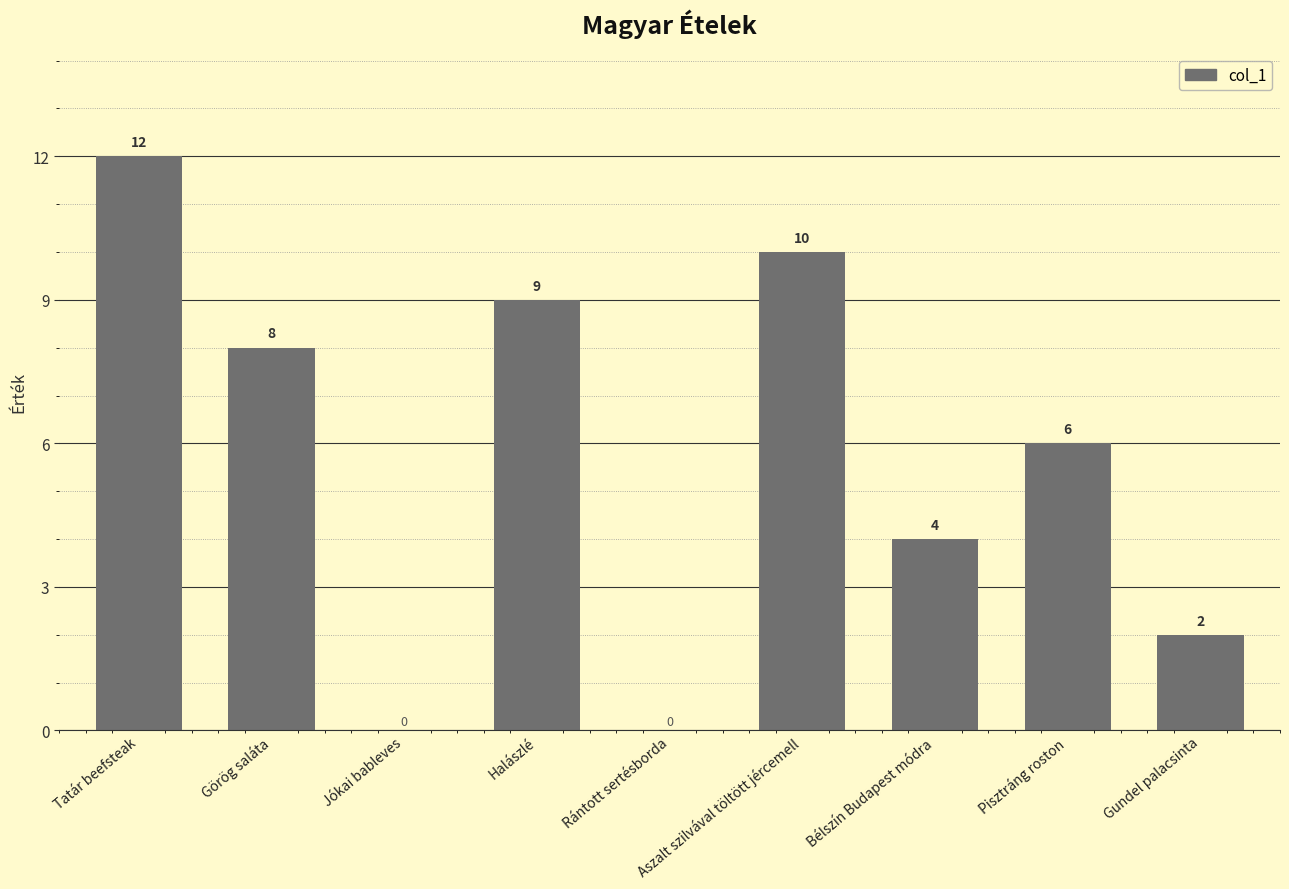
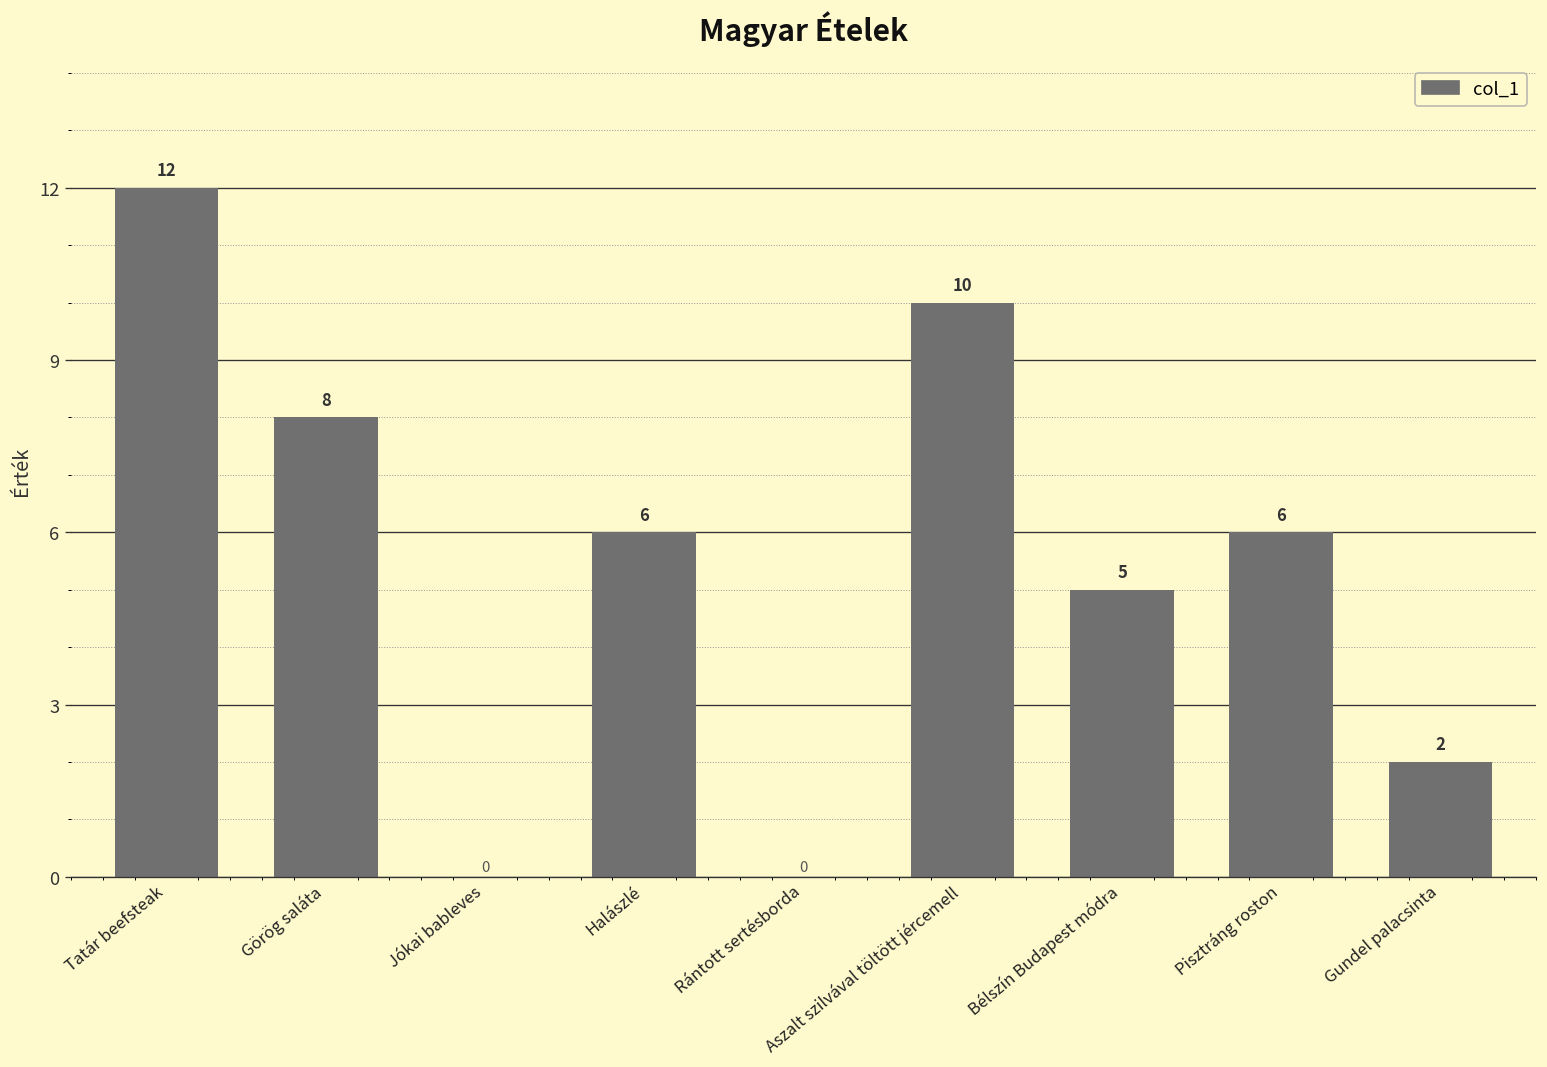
  {
    "Tatár beefsteak": 12,
    "Görög saláta": 8,
    "Jókai bableves": 0,
-   "Halászlé": 9,
+   "Halászlé": 6,
    "Rántott sertésborda": 0,
    "Aszalt szilvával töltött jércemell": 10,
-   "Bélszín Budapest módra": 4,
+   "Bélszín Budapest módra": 5,
    "Pisztráng roston": 6,
    "Gundel palacsinta": 2
  }
